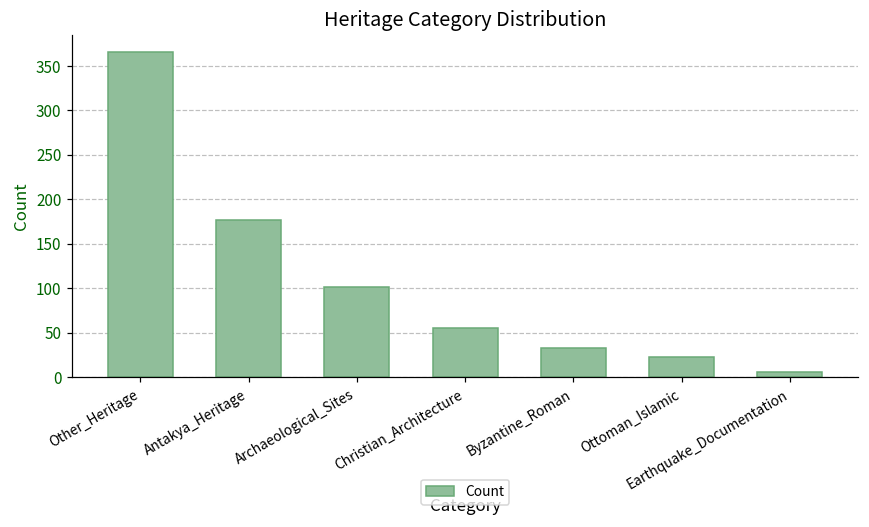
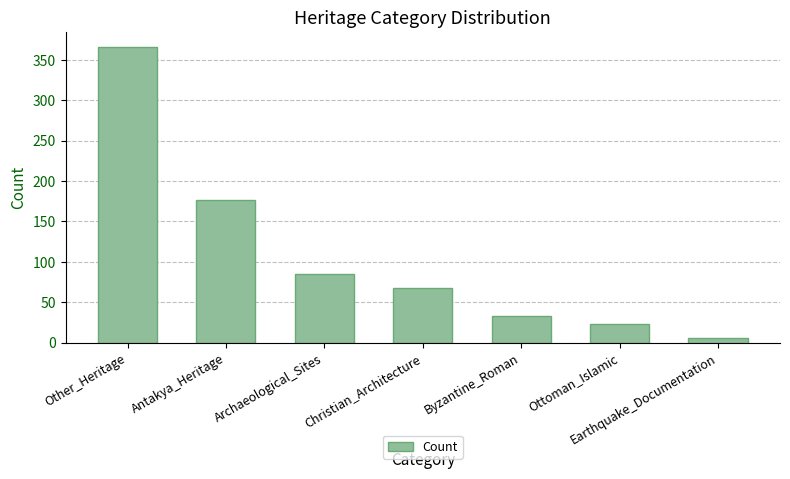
  {
    "Other_Heritage": 370,
    "Antakya_Heritage": 180,
-   "Archaeological_Sites": 100,
-   "Christian_Architecture": 60,
+   "Archaeological_Sites": 90,
+   "Christian_Architecture": 70,
    "Byzantine_Roman": 30,
    "Ottoman_Islamic": 20,
    "Earthquake_Documentation": 10
  }
